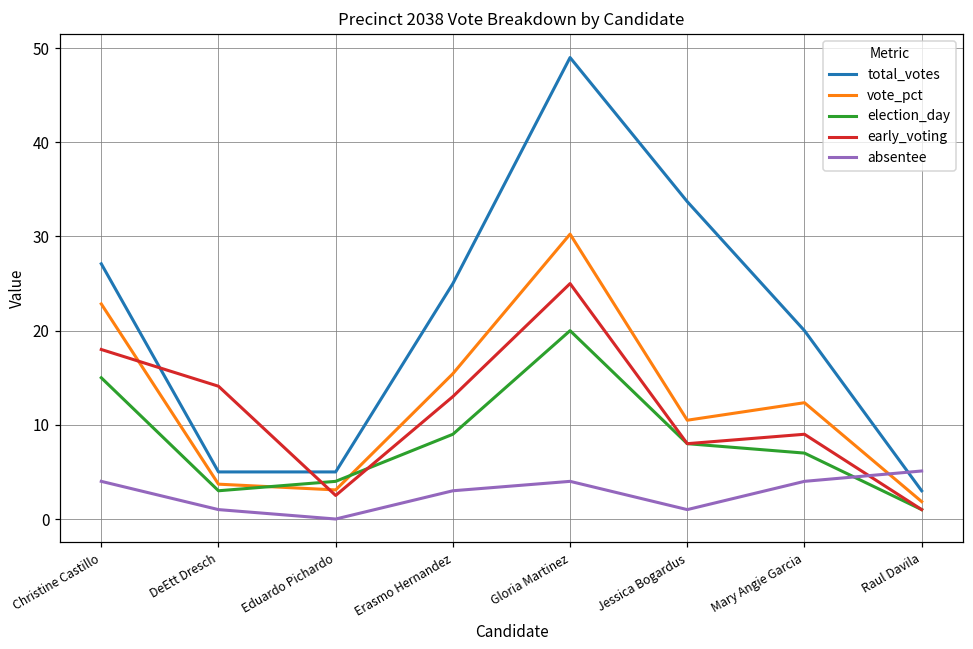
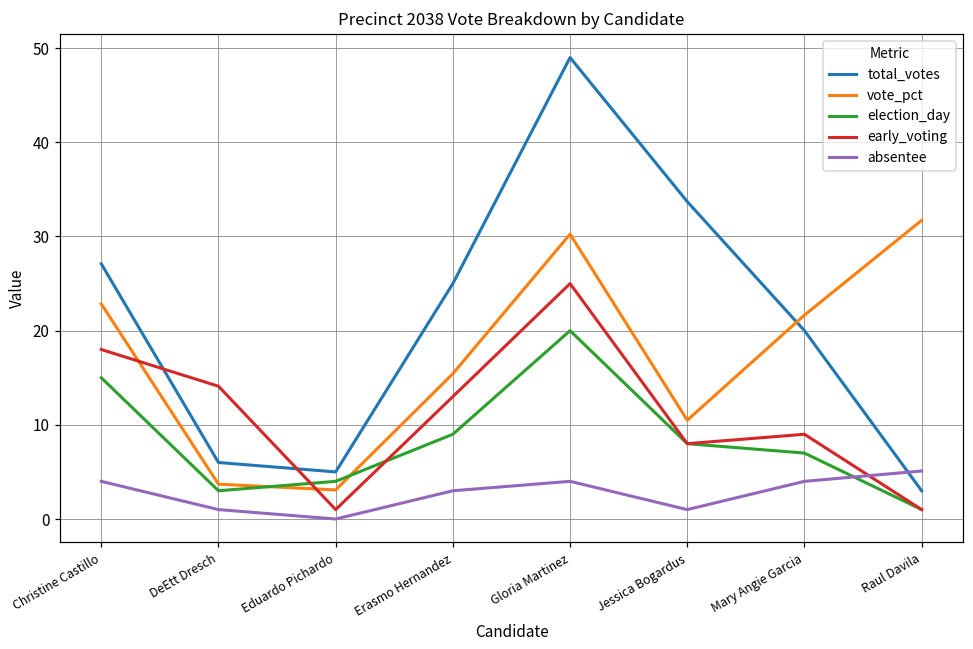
  {
    "total_votes": {
      "Christine Castillo": 27,
-     "DeEtt Dresch": 5,
+     "DeEtt Dresch": 6,
      "Eduardo Pichardo": 5,
      "Erasmo Hernandez": 25,
      "Gloria Martinez": 49,
      "Jessica Bogardus": 34,
      "Mary Angie Garcia": 20,
      "Raul Davila": 3
    },
    "vote_pct": {
      "Christine Castillo": 23,
      "DeEtt Dresch": 4,
      "Eduardo Pichardo": 3,
      "Erasmo Hernandez": 15,
      "Gloria Martinez": 30,
      "Jessica Bogardus": 10,
-     "Mary Angie Garcia": 12,
-     "Raul Davila": 2
+     "Mary Angie Garcia": 22,
+     "Raul Davila": 32
    },
    "election_day": {
      "Christine Castillo": 15,
      "DeEtt Dresch": 3,
      "Eduardo Pichardo": 4,
      "Erasmo Hernandez": 9,
      "Gloria Martinez": 20,
      "Mary Angie Garcia": 7
    },
    "early_voting": {
      "Christine Castillo": 18,
      "DeEtt Dresch": 14,
-     "Eduardo Pichardo": 3,
+     "Eduardo Pichardo": 1,
      "Erasmo Hernandez": 13,
      "Gloria Martinez": 25,
      "Mary Angie Garcia": 9
    },
    "absentee": {
      "Christine Castillo": 4,
      "DeEtt Dresch": 1,
      "Eduardo Pichardo": 0,
      "Erasmo Hernandez": 3,
      "Gloria Martinez": 4,
      "Jessica Bogardus": 1,
      "Mary Angie Garcia": 4,
      "Raul Davila": 5
    }
  }
